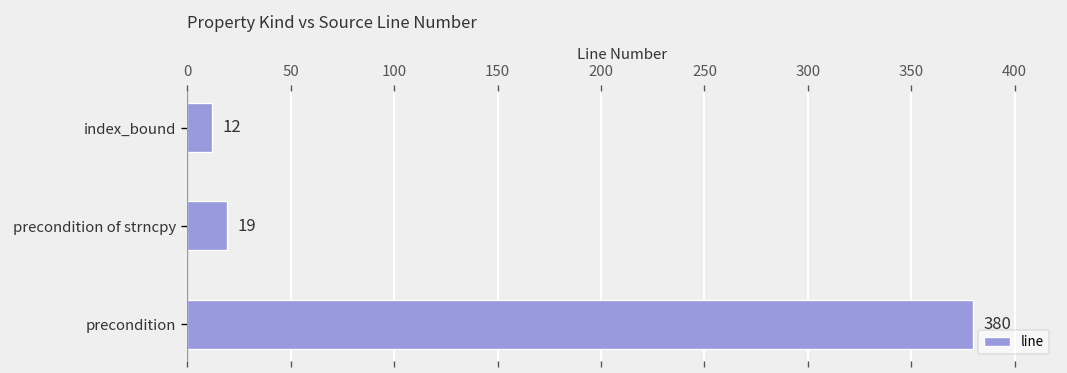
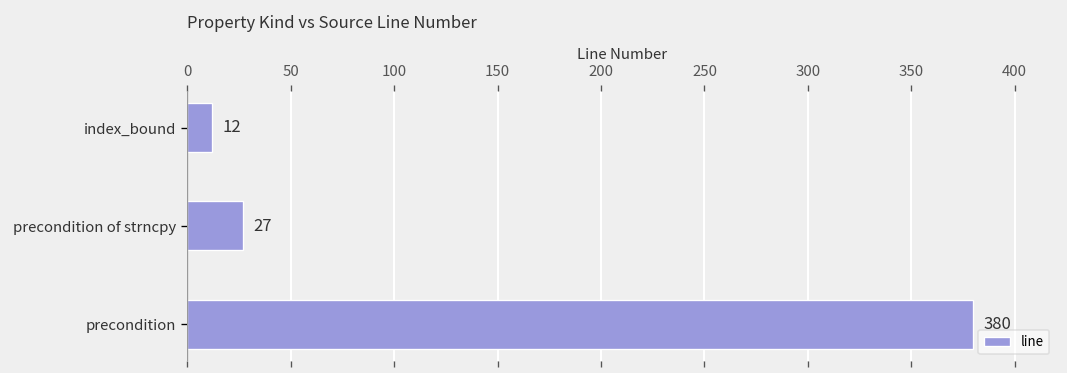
  {
    "index_bound": 12,
-   "precondition of strncpy": 19
+   "precondition of strncpy": 27
  }
